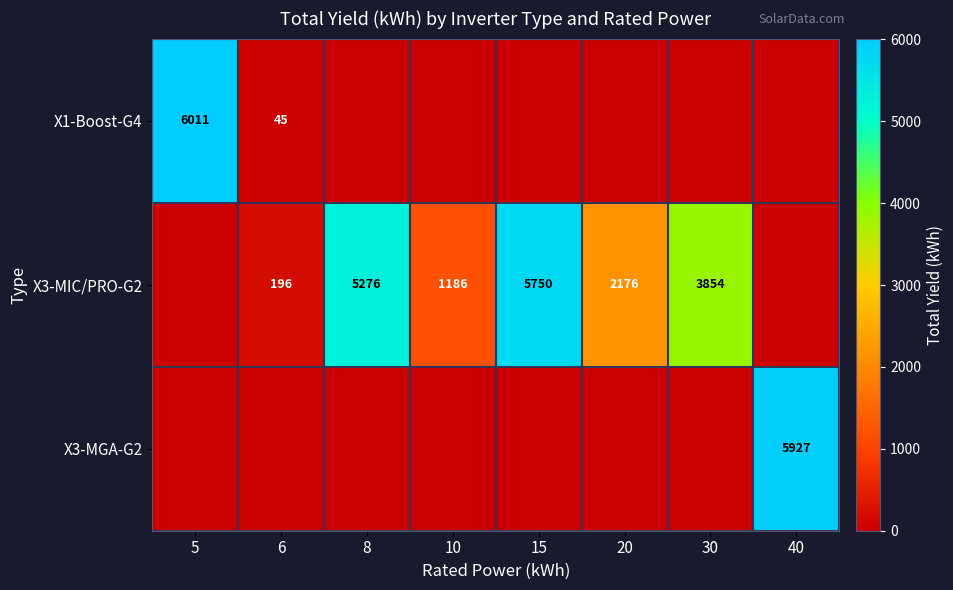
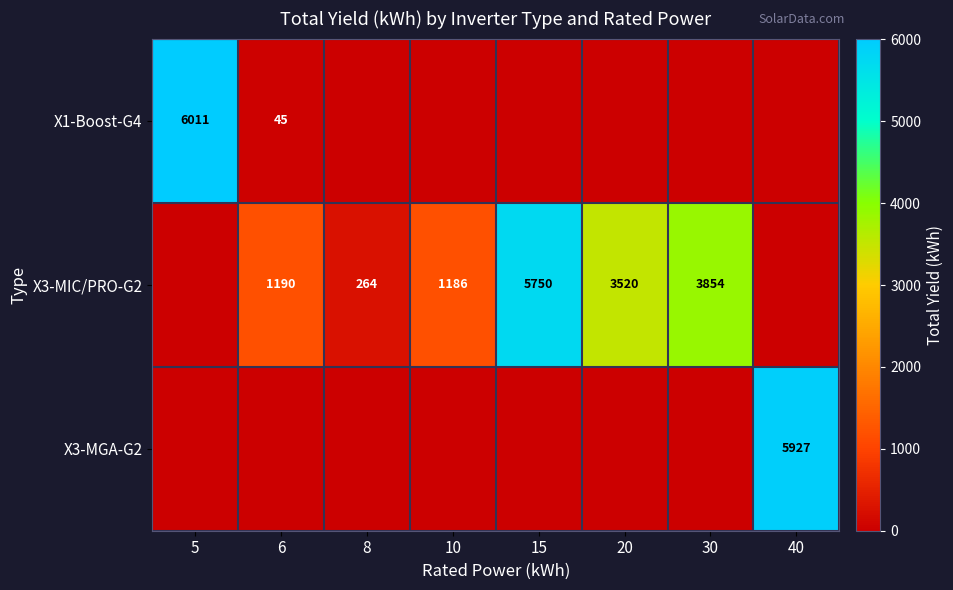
  {
    "X1-Boost-G4": {
      "5": 6011,
      "6": 45
    },
    "X3-MIC/PRO-G2": {
-     "6": 196,
-     "8": 5276,
+     "6": 1190,
+     "8": 264,
      "10": 1186,
      "15": 5750,
-     "20": 2176,
+     "20": 3520,
      "30": 3854
    },
    "X3-MGA-G2": {
      "40": 5927
    }
  }
